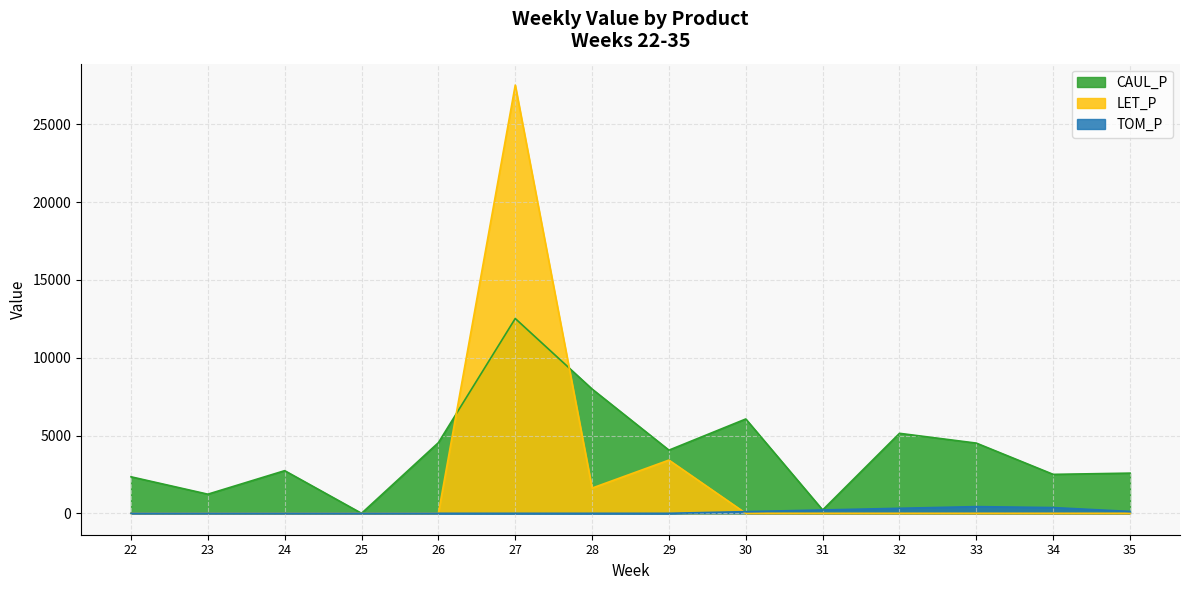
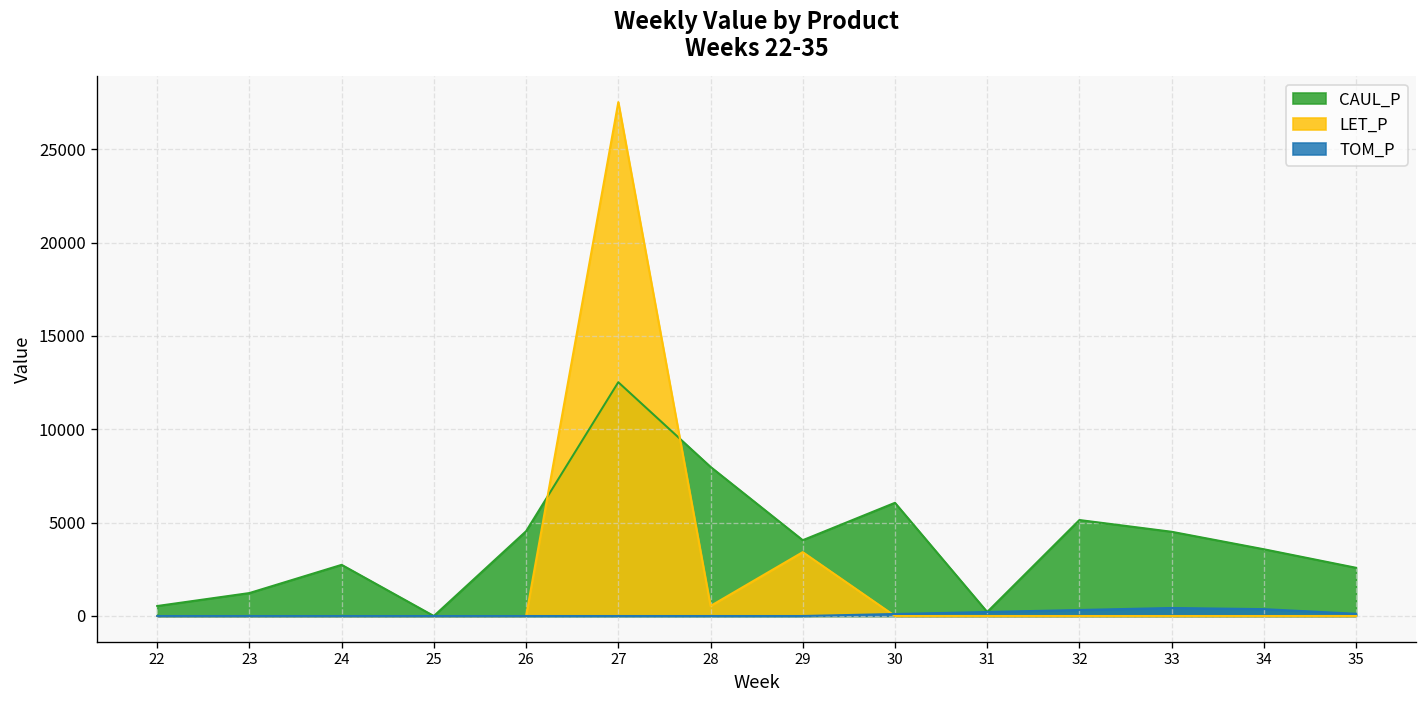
  {
    "CAUL_P": {
-     "22": 2300,
+     "22": 500,
      "23": 1200,
      "24": 2700,
      "26": 4500,
      "27": 12500,
      "28": 8000,
      "29": 4100,
      "30": 6100,
      "32": 5100,
      "33": 4500,
-     "34": 2500,
+     "34": 3600,
      "35": 2600
    },
    "LET_P": {
      "27": 27500,
-     "28": 1600,
+     "28": 500,
      "29": 3400,
      "31": 0,
      "32": 0,
      "33": 0,
      "34": 0
    },
    "TOM_P": {
      "27": 0,
      "28": 0,
      "29": 0,
      "32": 300,
      "33": 400,
      "34": 400
    }
  }
